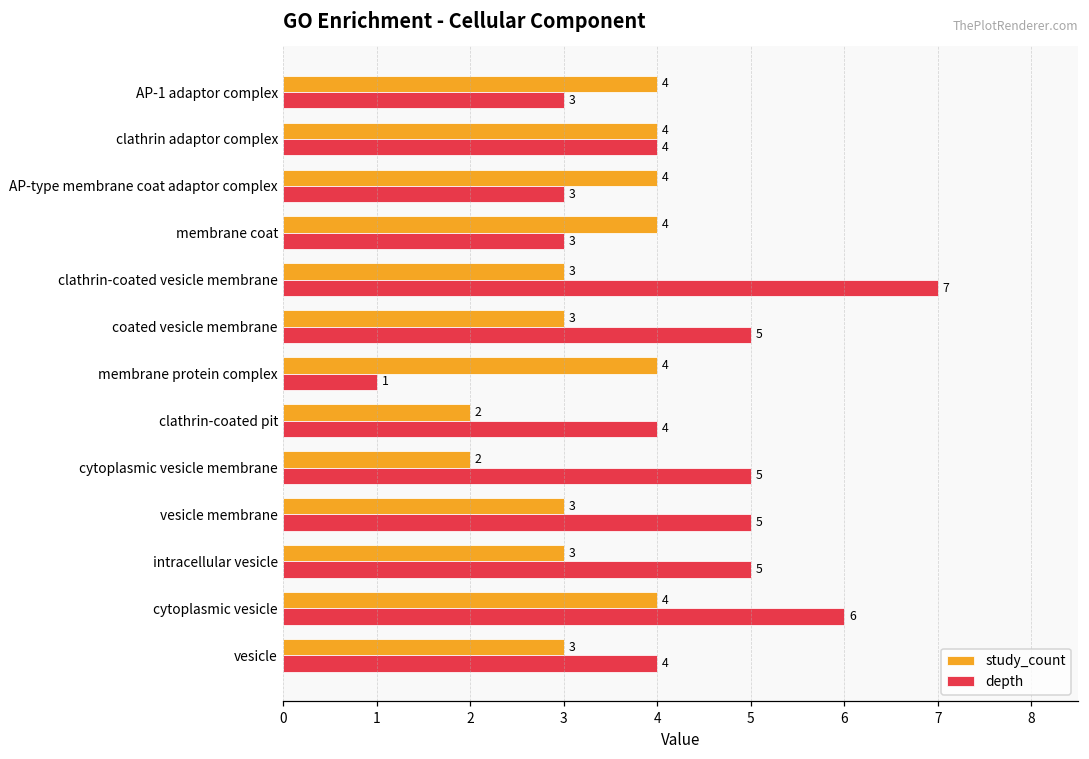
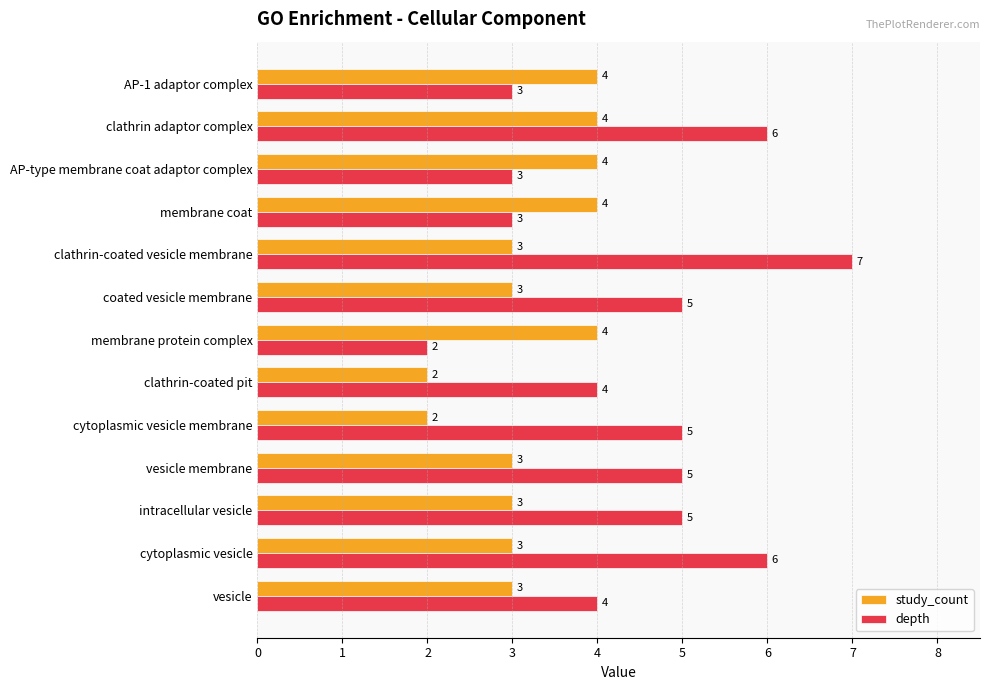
  {
    "study_count": {
      "AP-1 adaptor complex": 4,
      "clathrin adaptor complex": 4,
      "AP-type membrane coat adaptor complex": 4,
      "membrane coat": 4,
      "clathrin-coated vesicle membrane": 3,
      "coated vesicle membrane": 3,
      "membrane protein complex": 4,
      "clathrin-coated pit": 2,
      "cytoplasmic vesicle membrane": 2,
      "vesicle membrane": 3,
      "intracellular vesicle": 3,
-     "cytoplasmic vesicle": 4,
+     "cytoplasmic vesicle": 3,
      "vesicle": 3
    },
    "depth": {
      "AP-1 adaptor complex": 3,
-     "clathrin adaptor complex": 4,
+     "clathrin adaptor complex": 6,
      "AP-type membrane coat adaptor complex": 3,
      "membrane coat": 3,
      "clathrin-coated vesicle membrane": 7,
      "coated vesicle membrane": 5,
-     "membrane protein complex": 1,
+     "membrane protein complex": 2,
      "clathrin-coated pit": 4,
      "cytoplasmic vesicle membrane": 5,
      "vesicle membrane": 5,
      "intracellular vesicle": 5,
      "cytoplasmic vesicle": 6,
      "vesicle": 4
    }
  }
